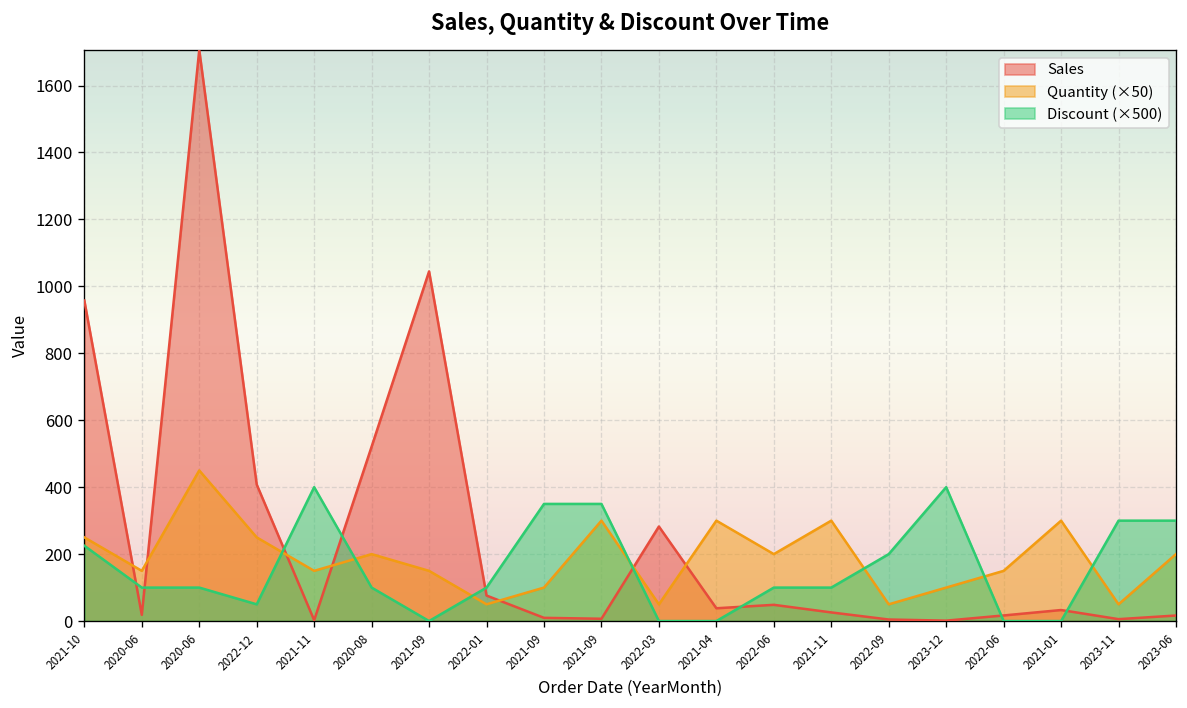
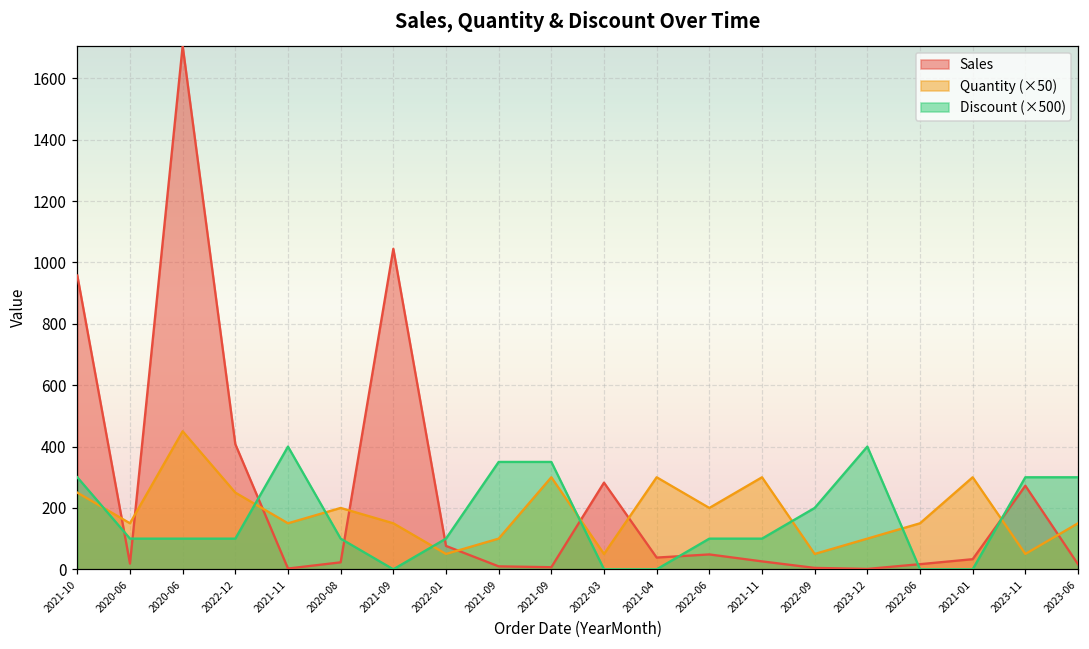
  {
    "Sales": {
      "2021-10": 960,
      "2022-12": 410,
-     "2020-08": 520,
+     "2020-08": 20,
      "2022-01": 80,
      "2022-03": 280,
      "2021-04": 40,
      "2022-09": 0,
      "2023-12": 0,
      "2021-01": 30,
-     "2023-11": 10,
+     "2023-11": 270,
      "2023-06": 20
    },
    "Quantity (×50)": {
      "2021-10": 250,
      "2022-12": 250,
      "2020-08": 200,
      "2022-01": 50,
      "2022-03": 50,
      "2021-04": 300,
      "2022-09": 50,
      "2023-12": 100,
      "2021-01": 300,
      "2023-11": 50,
-     "2023-06": 200
+     "2023-06": 150
    },
    "Discount (×500)": {
-     "2021-10": 230,
-     "2022-12": 50,
+     "2021-10": 300,
+     "2022-12": 100,
      "2020-08": 100,
      "2022-01": 100,
      "2022-03": 0,
      "2021-04": 0,
      "2022-09": 200,
      "2023-12": 400,
      "2021-01": 0,
      "2023-11": 300,
      "2023-06": 300
    }
  }
